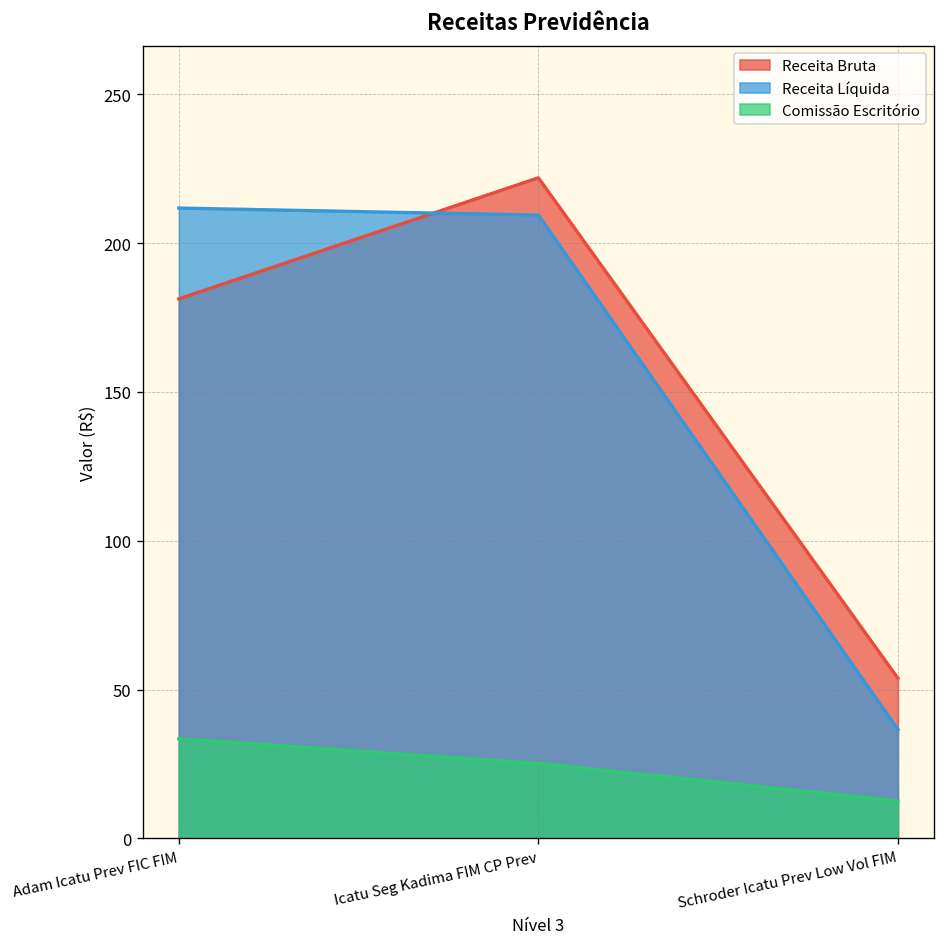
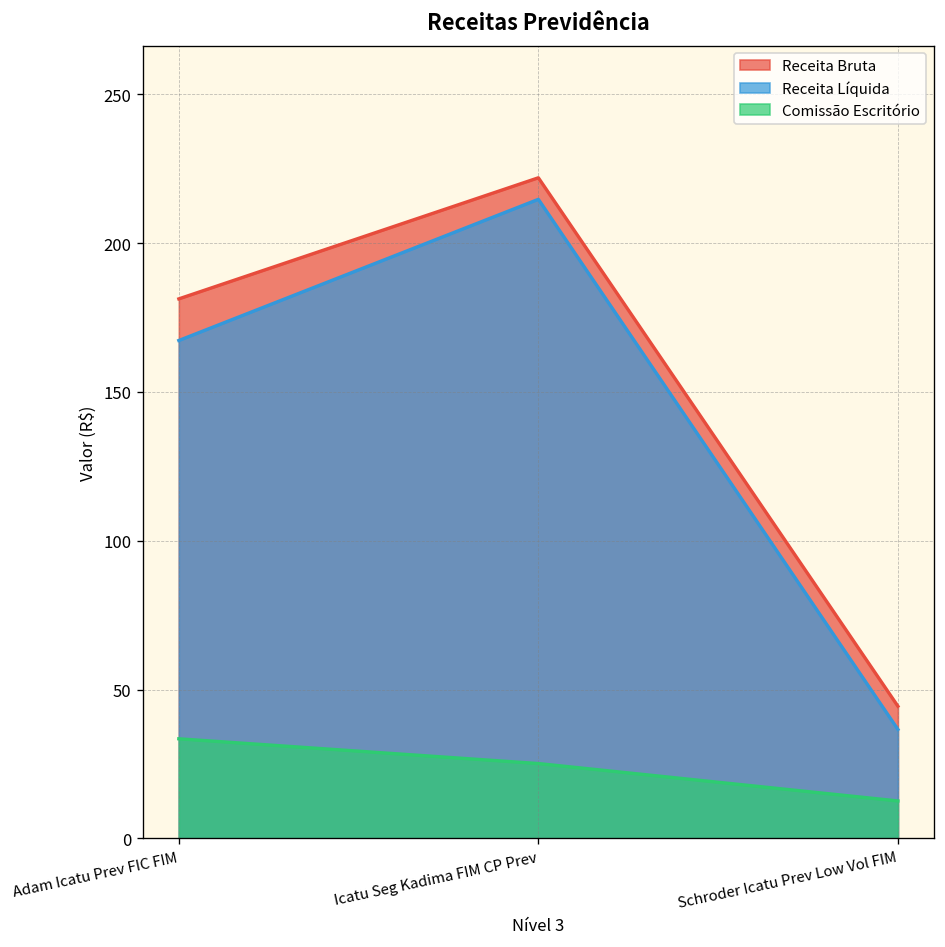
  {
    "Receita Bruta": {
      "Adam Icatu Prev FIC FIM": 181,
      "Icatu Seg Kadima FIM CP Prev": 222,
-     "Schroder Icatu Prev Low Vol FIM": 54
+     "Schroder Icatu Prev Low Vol FIM": 44
    },
    "Receita Líquida": {
-     "Adam Icatu Prev FIC FIM": 212,
-     "Icatu Seg Kadima FIM CP Prev": 209,
+     "Adam Icatu Prev FIC FIM": 167,
+     "Icatu Seg Kadima FIM CP Prev": 215,
      "Schroder Icatu Prev Low Vol FIM": 37
    },
    "Comissão Escritório": {
      "Adam Icatu Prev FIC FIM": 33,
      "Icatu Seg Kadima FIM CP Prev": 25,
      "Schroder Icatu Prev Low Vol FIM": 13
    }
  }
